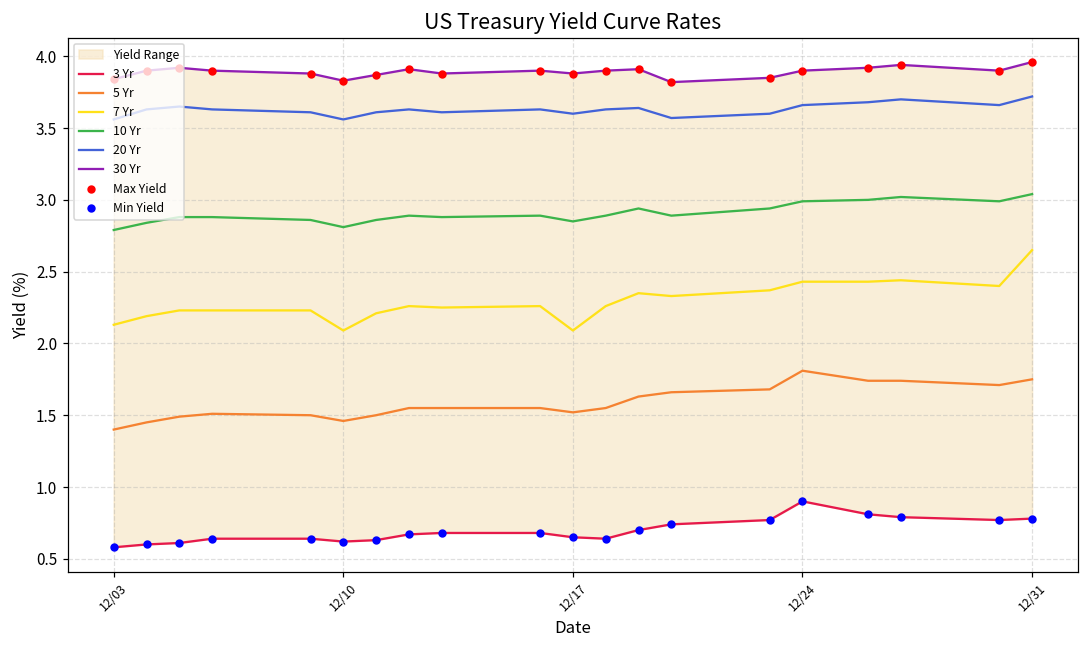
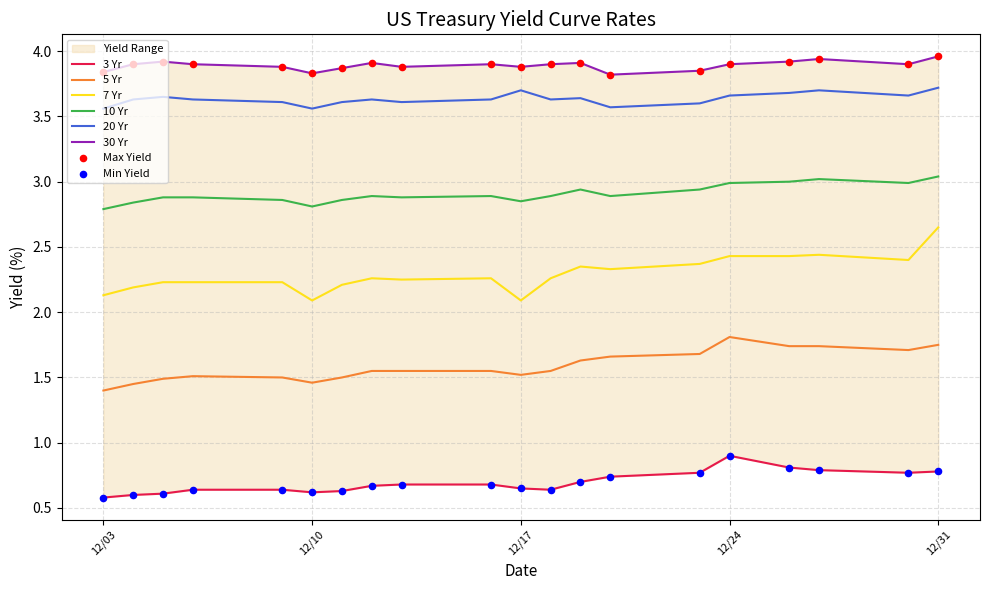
  {
    "Min Yield": {
      "12/03": 0.58,
      "12/10": 0.62,
      "12/17": 0.65,
      "12/24": 0.9,
      "12/31": 0.78
    },
    "5 Yr": {
      "12/03": 1.4,
      "12/10": 1.46,
      "12/17": 1.52,
      "12/24": 1.8,
      "12/31": 1.75
    },
    "7 Yr": {
      "12/03": 2.13,
      "12/10": 2.1,
      "12/17": 2.1,
      "12/24": 2.43,
      "12/31": 2.65
    },
    "10 Yr": {
      "12/03": 2.8,
      "12/10": 2.8,
      "12/17": 2.85,
      "12/24": 3.0,
      "12/31": 3.04
    },
    "20 Yr": {
      "12/10": 3.56,
-     "12/17": 3.6,
+     "12/17": 3.7,
      "12/24": 3.66,
      "12/31": 3.72
    },
    "Max Yield": {
      "12/10": 3.83,
      "12/17": 3.88,
      "12/24": 3.9,
      "12/31": 3.96
    }
  }
